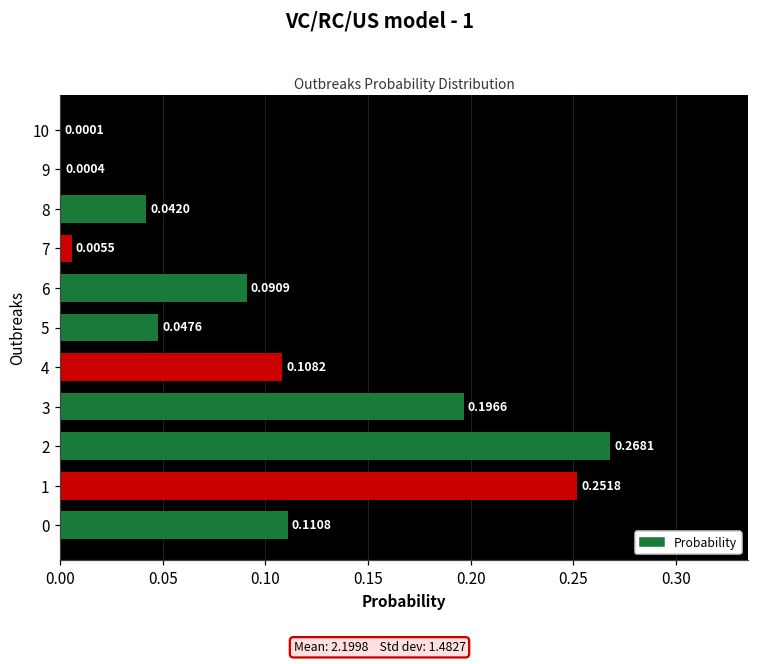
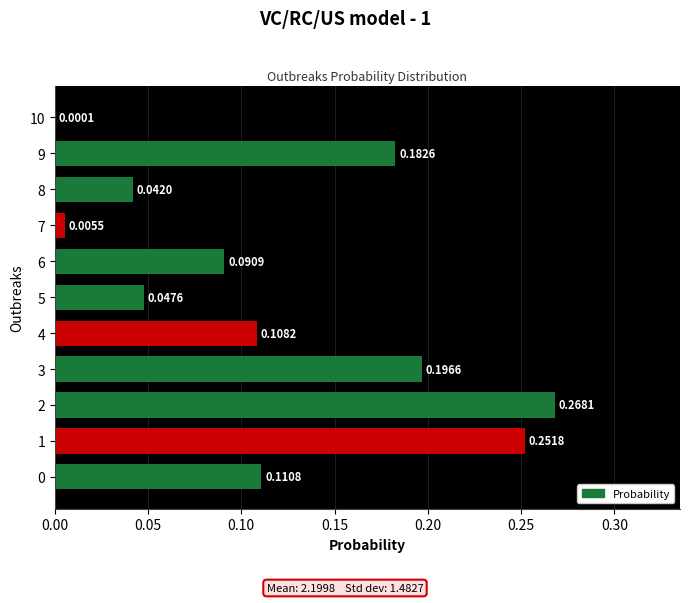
  {
    "10": 0.0001,
-   "9": 0.0004,
+   "9": 0.1826,
    "8": 0.0420,
    "7": 0.0055,
    "6": 0.0909,
    "5": 0.0476,
    "4": 0.1082,
    "3": 0.1966,
    "2": 0.2681,
    "1": 0.2518,
    "0": 0.1108
  }
